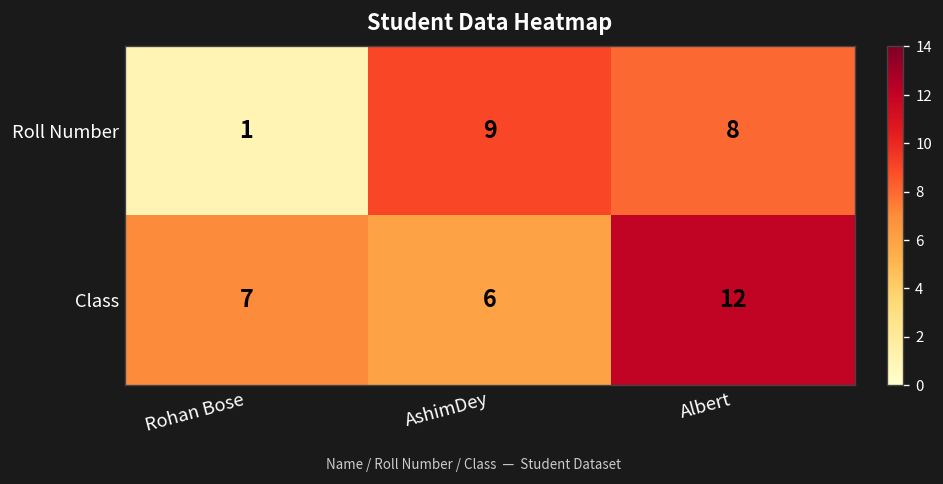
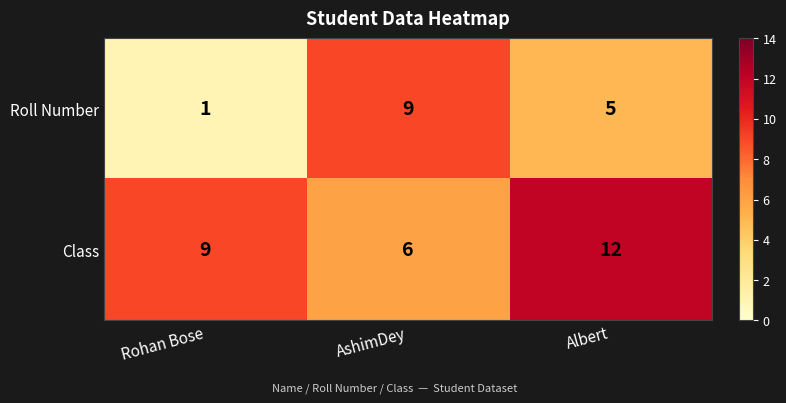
  {
    "Roll Number": {
      "Rohan Bose": 1,
      "AshimDey": 9,
-     "Albert": 8
+     "Albert": 5
    },
    "Class": {
-     "Rohan Bose": 7,
+     "Rohan Bose": 9,
      "AshimDey": 6,
      "Albert": 12
    }
  }
